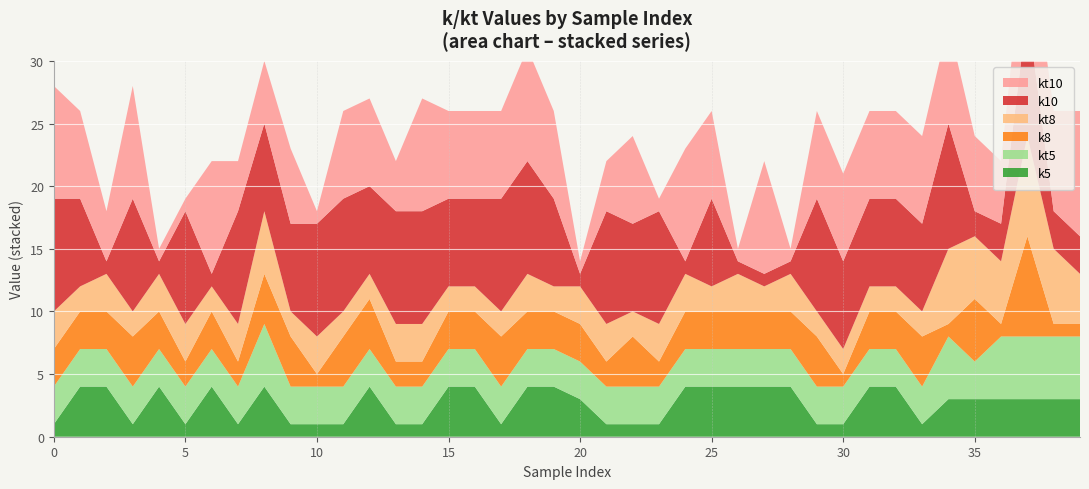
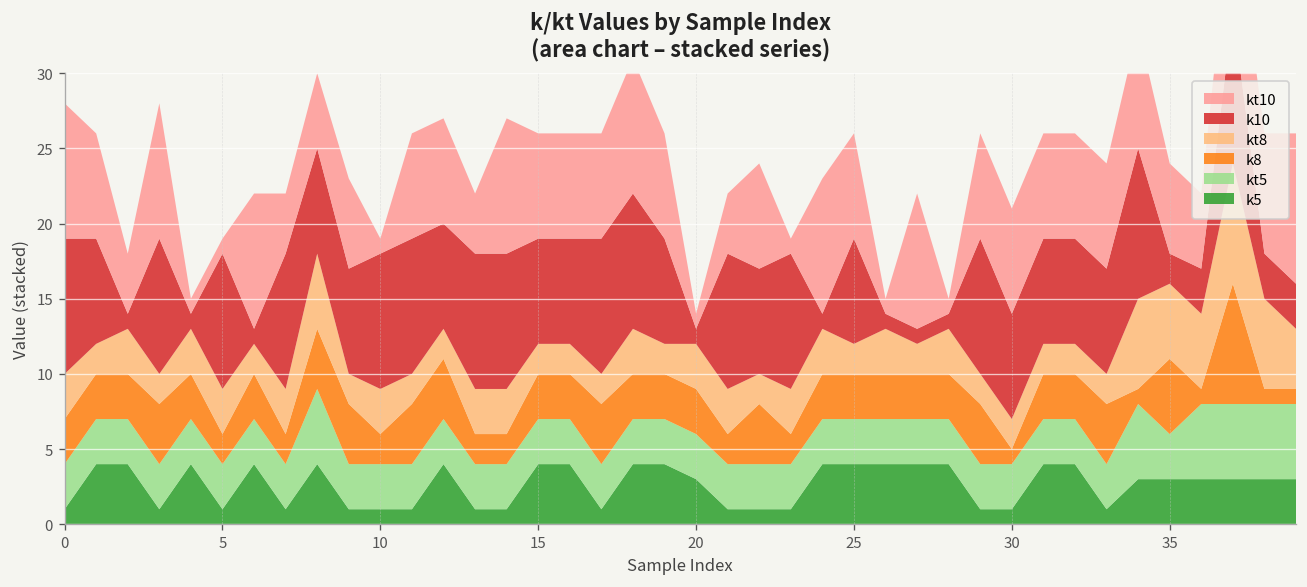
  {
    "k5": {
      "0": 1,
      "5": 1,
      "10": 1,
      "15": 4,
      "20": 3,
      "25": 4,
      "30": 1,
      "35": 3
    },
    "k8": {
-     "10": 1
+     "10": 2
    }
  }
